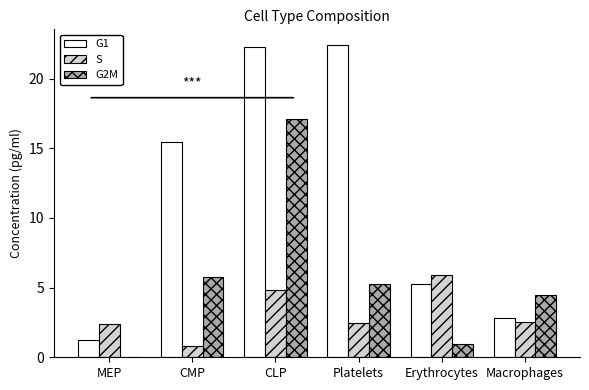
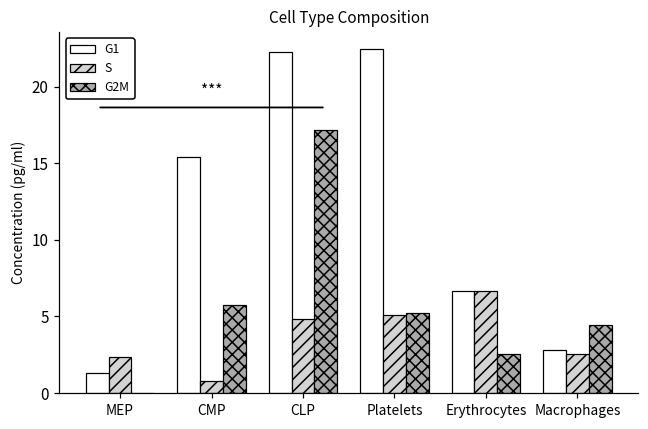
  {
    "G1": {
      "MEP": 1.3,
      "CMP": 15.4,
      "CLP": 22.3,
      "Platelets": 22.4,
-     "Erythrocytes": 5.3,
+     "Erythrocytes": 6.7,
      "Macrophages": 2.8
    },
    "S": {
      "MEP": 2.4,
      "CMP": 0.8,
      "CLP": 4.9,
-     "Platelets": 2.5,
-     "Erythrocytes": 5.9,
+     "Platelets": 5.1,
+     "Erythrocytes": 6.7,
      "Macrophages": 2.6
    },
    "G2M": {
      "CMP": 5.8,
      "CLP": 17.1,
      "Platelets": 5.3,
-     "Erythrocytes": 1.0,
+     "Erythrocytes": 2.6,
      "Macrophages": 4.5
    }
  }
